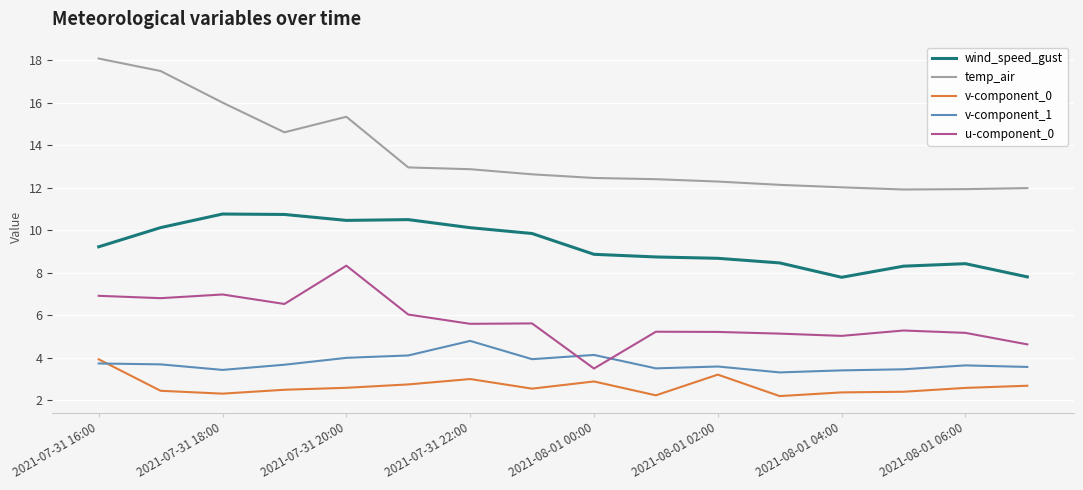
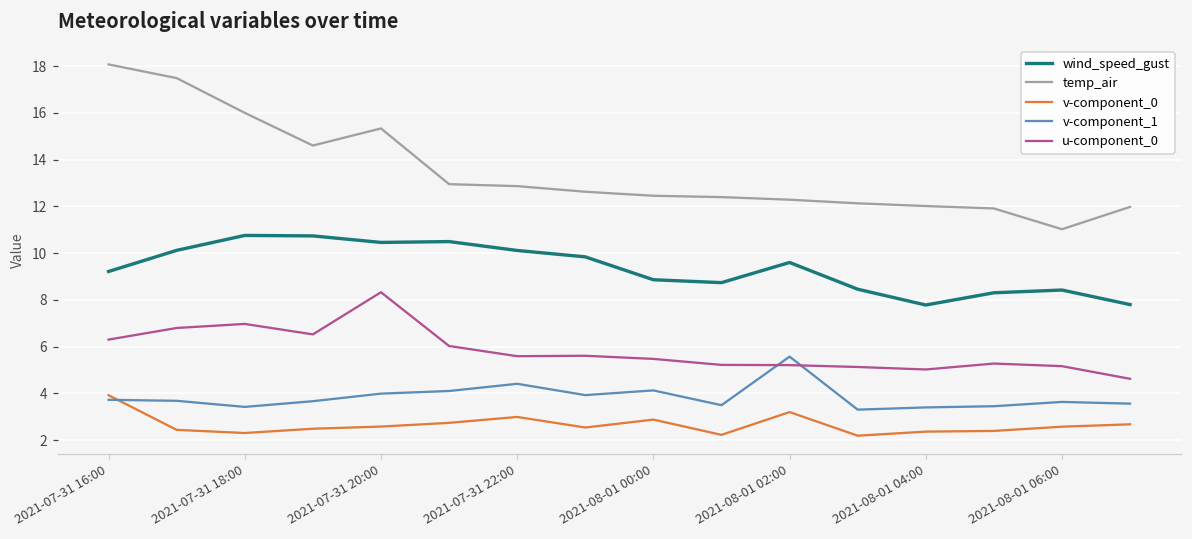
  {
    "wind_speed_gust": {
      "2021-07-31 16:00": 9.2,
      "2021-07-31 18:00": 10.8,
      "2021-07-31 20:00": 10.5,
      "2021-07-31 22:00": 10.1,
      "2021-08-01 00:00": 8.9,
-     "2021-08-01 02:00": 8.7,
+     "2021-08-01 02:00": 9.6,
      "2021-08-01 04:00": 7.8,
      "2021-08-01 06:00": 8.4
    },
    "temp_air": {
      "2021-07-31 16:00": 18.1,
      "2021-07-31 18:00": 16.0,
      "2021-07-31 20:00": 15.3,
      "2021-07-31 22:00": 12.9,
      "2021-08-01 00:00": 12.5,
      "2021-08-01 02:00": 12.3,
      "2021-08-01 04:00": 12.0,
-     "2021-08-01 06:00": 11.9
+     "2021-08-01 06:00": 11.0
    },
    "v-component_0": {
      "2021-07-31 16:00": 3.9,
      "2021-07-31 18:00": 2.3,
      "2021-07-31 20:00": 2.6,
      "2021-07-31 22:00": 3.0,
      "2021-08-01 00:00": 2.9,
      "2021-08-01 02:00": 3.2,
      "2021-08-01 04:00": 2.4,
      "2021-08-01 06:00": 2.6
    },
    "v-component_1": {
      "2021-07-31 16:00": 3.7,
      "2021-07-31 18:00": 3.4,
      "2021-07-31 20:00": 4.0,
-     "2021-07-31 22:00": 4.8,
+     "2021-07-31 22:00": 4.4,
      "2021-08-01 00:00": 4.1,
-     "2021-08-01 02:00": 3.6,
+     "2021-08-01 02:00": 5.6,
      "2021-08-01 04:00": 3.4,
      "2021-08-01 06:00": 3.6
    },
    "u-component_0": {
-     "2021-07-31 16:00": 6.9,
+     "2021-07-31 16:00": 6.3,
      "2021-07-31 18:00": 7.0,
      "2021-07-31 20:00": 8.3,
      "2021-07-31 22:00": 5.6,
-     "2021-08-01 00:00": 3.5,
+     "2021-08-01 00:00": 5.5,
      "2021-08-01 02:00": 5.2,
      "2021-08-01 04:00": 5.0,
      "2021-08-01 06:00": 5.2
    }
  }
